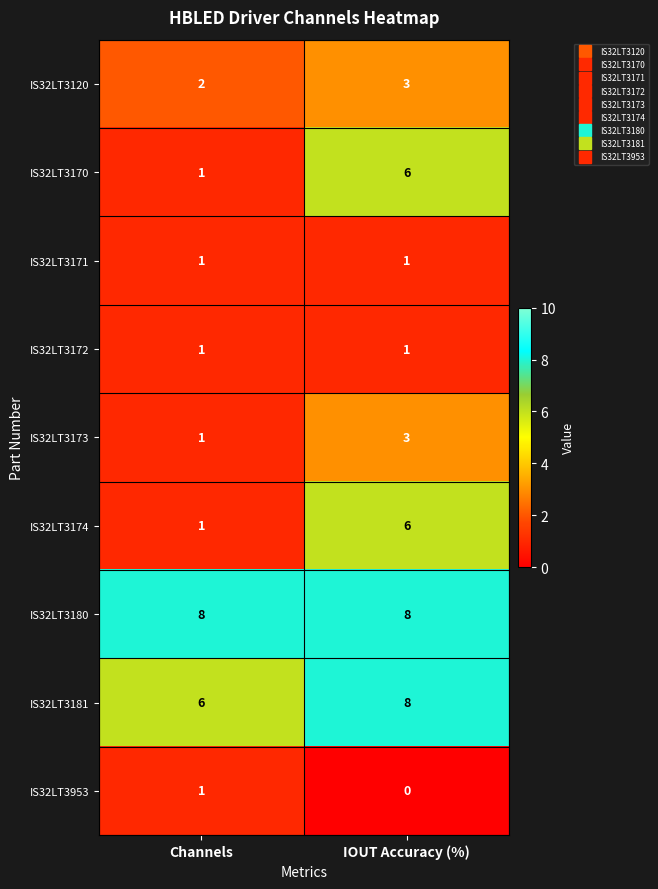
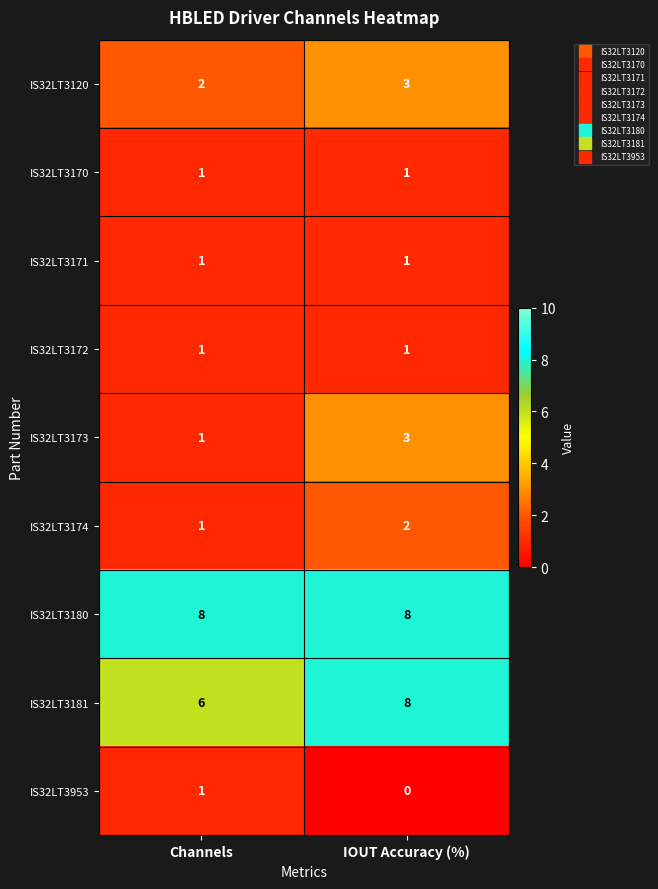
  {
    "IS32LT3120": {
      "Channels": 2,
      "IOUT Accuracy (%)": 3
    },
    "IS32LT3170": {
      "Channels": 1,
-     "IOUT Accuracy (%)": 6
+     "IOUT Accuracy (%)": 1
    },
    "IS32LT3171": {
      "Channels": 1,
      "IOUT Accuracy (%)": 1
    },
    "IS32LT3172": {
      "Channels": 1,
      "IOUT Accuracy (%)": 1
    },
    "IS32LT3173": {
      "Channels": 1,
      "IOUT Accuracy (%)": 3
    },
    "IS32LT3174": {
      "Channels": 1,
-     "IOUT Accuracy (%)": 6
+     "IOUT Accuracy (%)": 2
    },
    "IS32LT3180": {
      "Channels": 8,
      "IOUT Accuracy (%)": 8
    },
    "IS32LT3181": {
      "Channels": 6,
      "IOUT Accuracy (%)": 8
    },
    "IS32LT3953": {
      "Channels": 1,
      "IOUT Accuracy (%)": 0
    }
  }
